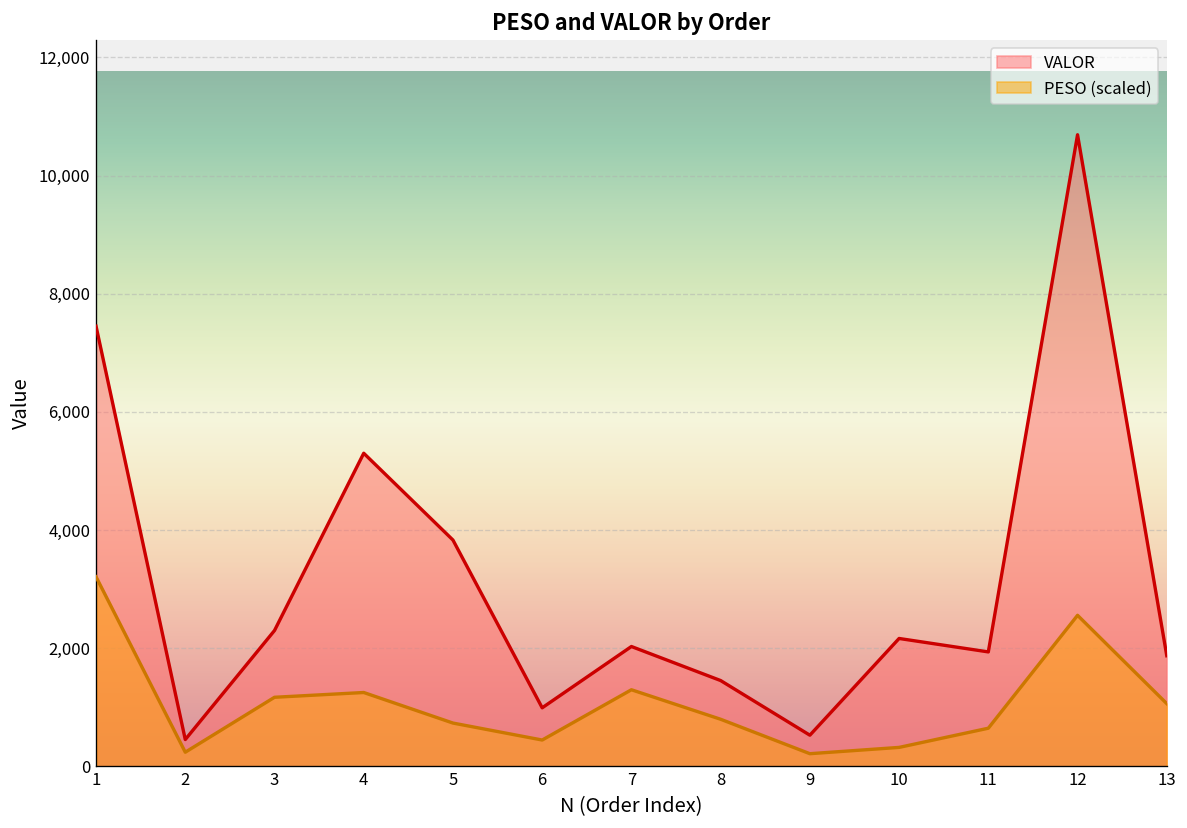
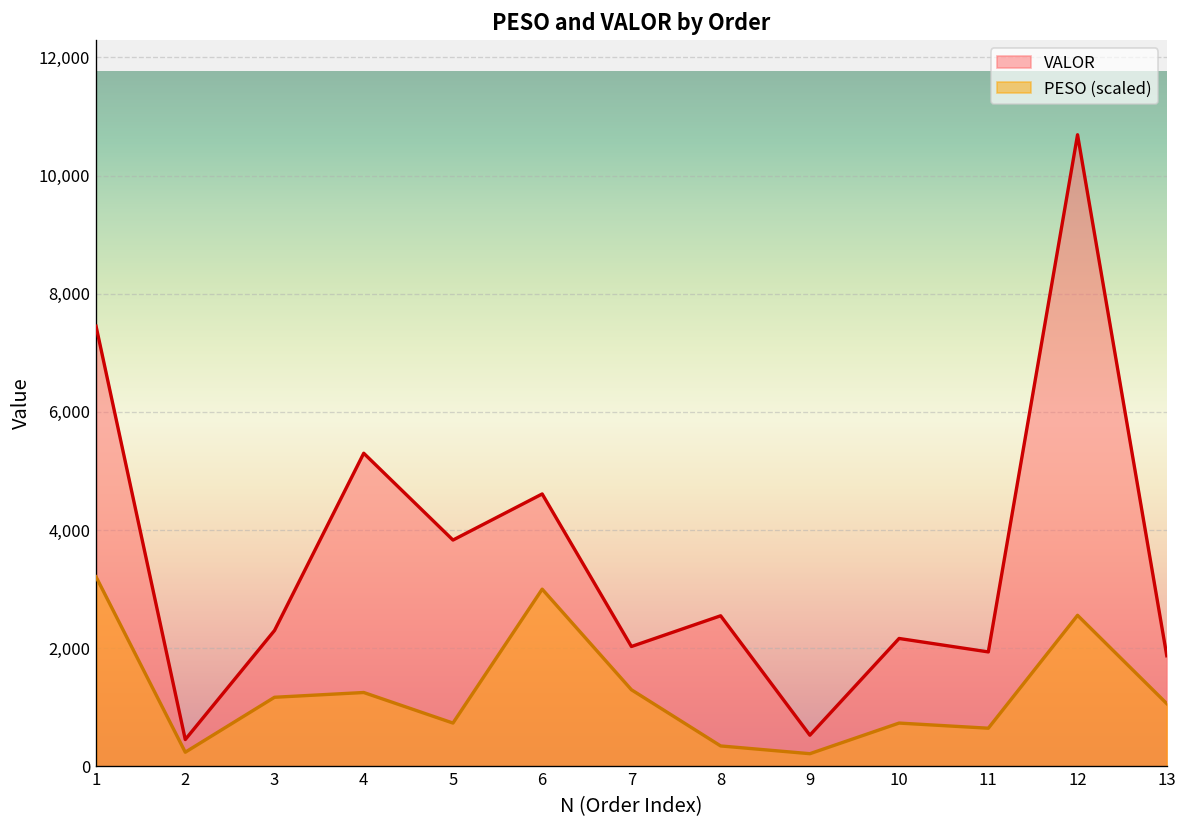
  {
    "VALOR": {
      "1": "7,500",
      "2": "500",
      "3": "2,300",
      "4": "5,300",
      "5": "3,800",
-     "6": "1,000",
+     "6": "4,600",
      "7": "2,000",
-     "8": "1,500",
+     "8": "2,500",
      "9": "500",
      "10": "2,200",
      "11": "1,900",
      "12": "10,700",
      "13": "1,900"
    },
    "PESO (scaled)": {
      "1": "3,200",
      "2": "200",
      "3": "1,200",
      "4": "1,200",
      "5": "700",
-     "6": "400",
+     "6": "3,000",
      "7": "1,300",
-     "8": "800",
+     "8": "300",
      "9": "200",
-     "10": "300",
+     "10": "700",
      "11": "600",
      "12": "2,600",
      "13": "1,100"
    }
  }
